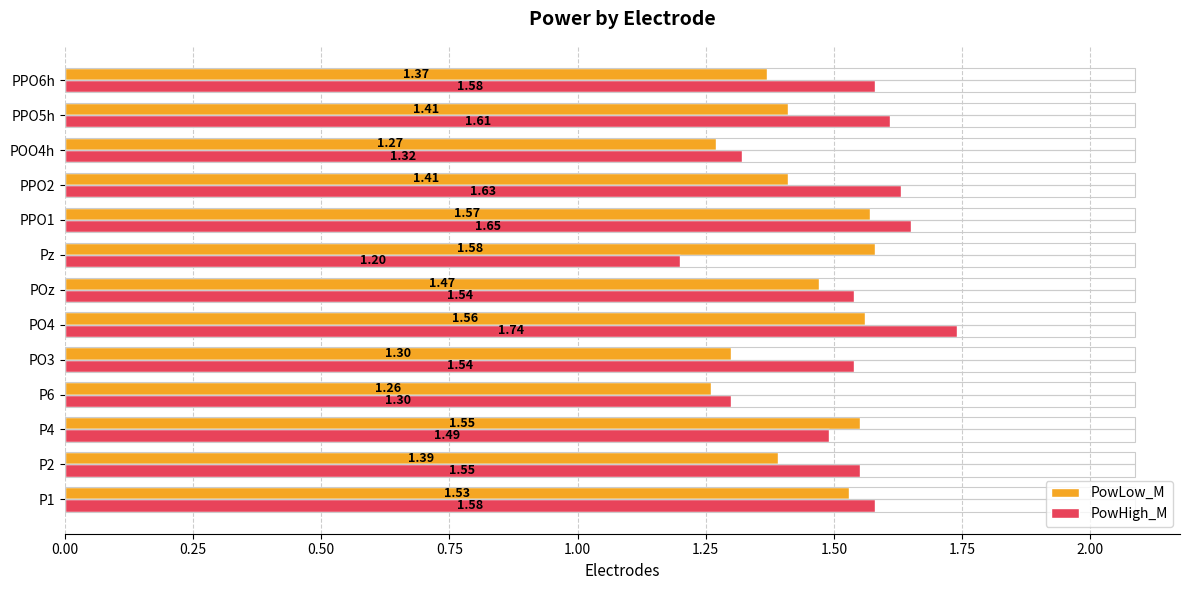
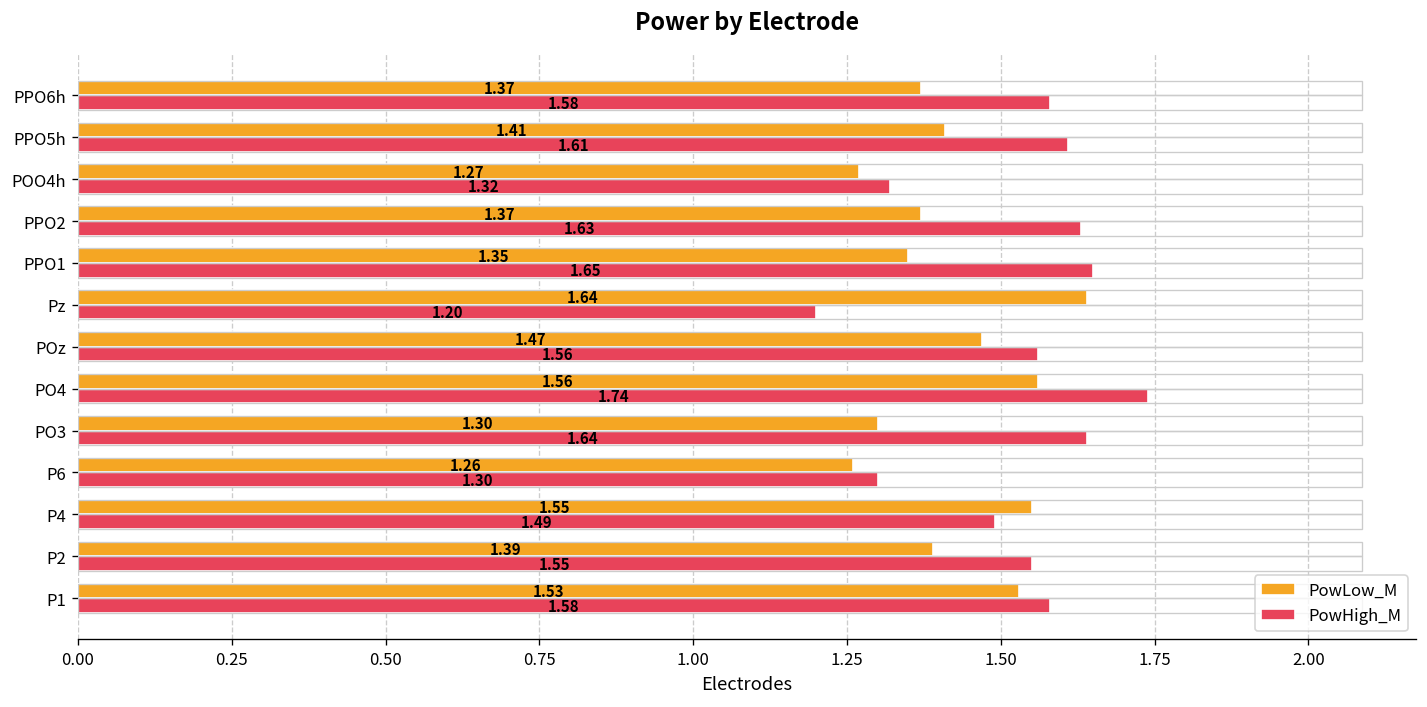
  {
    "PowLow_M": {
      "PPO6h": 1.37,
      "PPO5h": 1.41,
      "POO4h": 1.27,
-     "PPO2": 1.41,
-     "PPO1": 1.57,
-     "Pz": 1.58,
+     "PPO2": 1.37,
+     "PPO1": 1.35,
+     "Pz": 1.64,
      "POz": 1.47,
      "PO4": 1.56,
      "PO3": 1.30,
      "P6": 1.26,
      "P4": 1.55,
      "P2": 1.39,
      "P1": 1.53
    },
    "PowHigh_M": {
      "PPO6h": 1.58,
      "PPO5h": 1.61,
      "POO4h": 1.32,
      "PPO2": 1.63,
      "PPO1": 1.65,
      "Pz": 1.20,
-     "POz": 1.54,
+     "POz": 1.56,
      "PO4": 1.74,
-     "PO3": 1.54,
+     "PO3": 1.64,
      "P6": 1.30,
      "P4": 1.49,
      "P2": 1.55,
      "P1": 1.58
    }
  }
